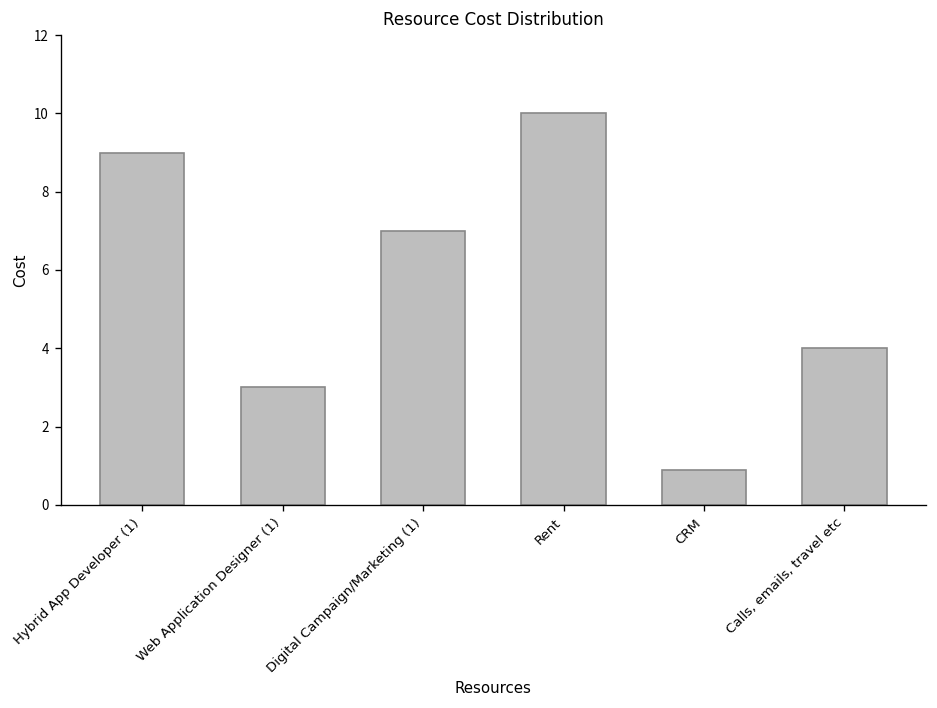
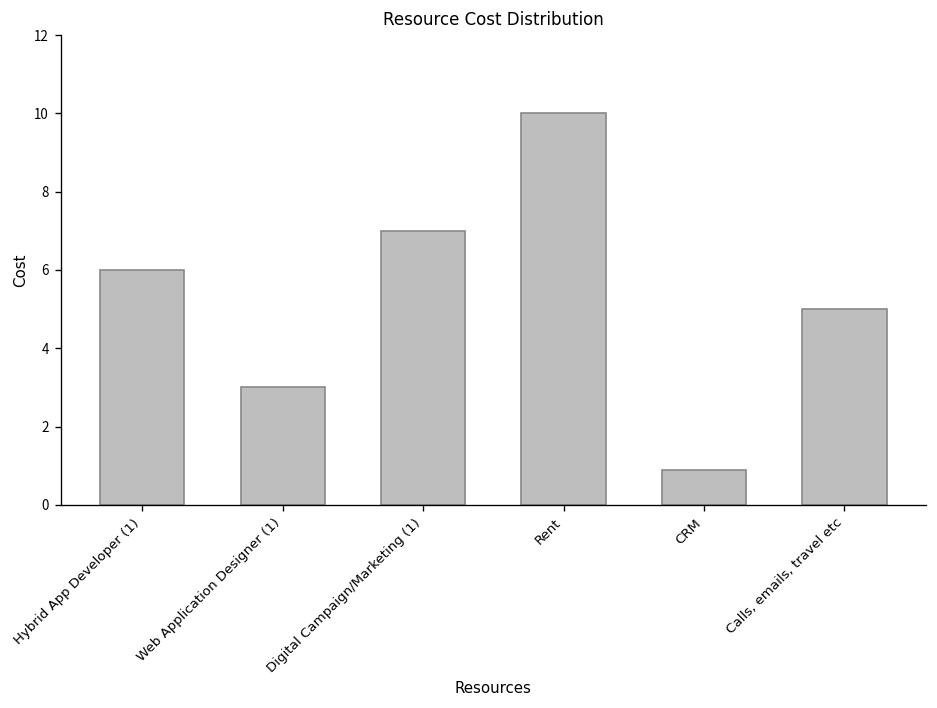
  {
-   "Hybrid App Developer (1)": 9,
+   "Hybrid App Developer (1)": 6,
    "Web Application Designer (1)": 3,
    "Digital Campaign/Marketing (1)": 7,
    "Rent": 10,
    "CRM": 0.9,
-   "Calls, emails, travel etc": 4
+   "Calls, emails, travel etc": 5
  }
